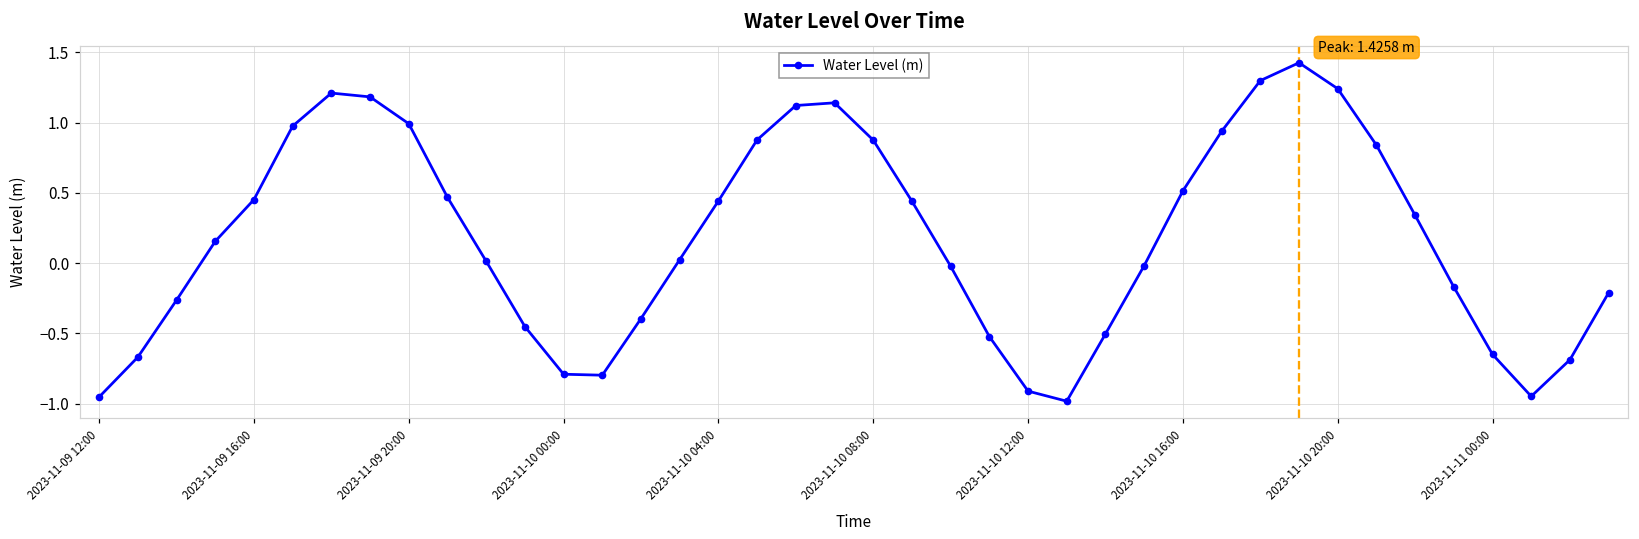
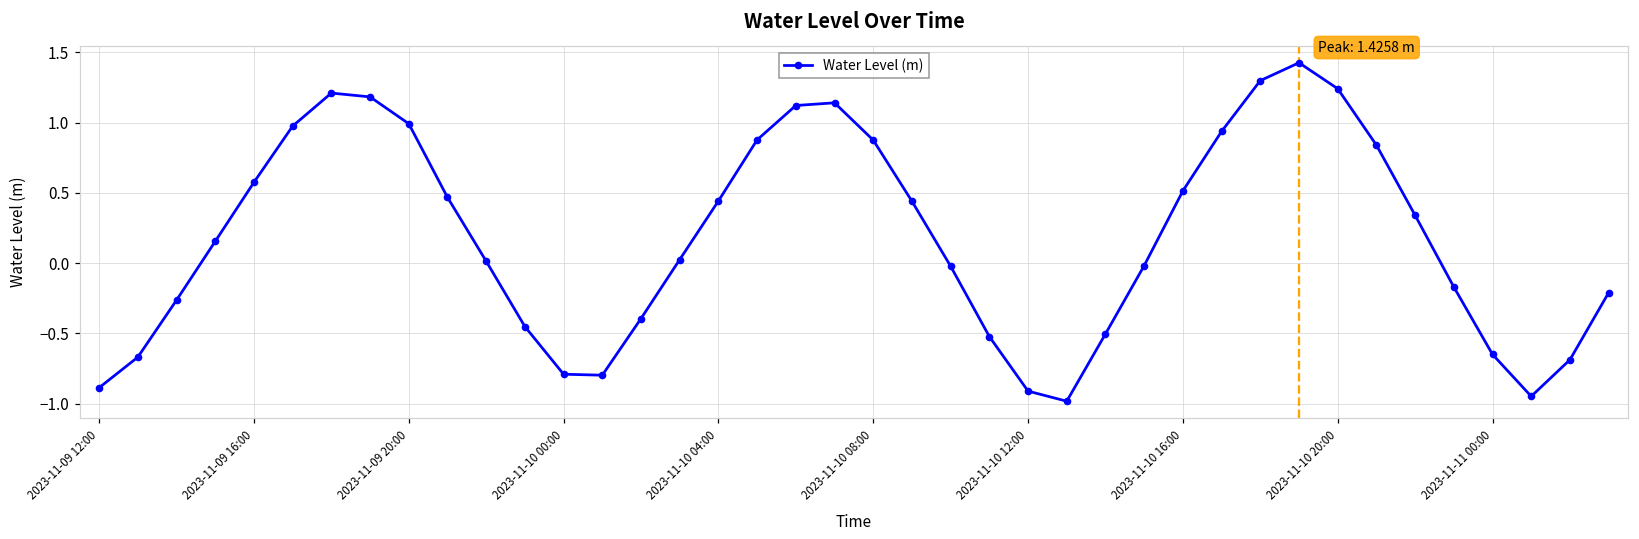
  {
-   "2023-11-09 12:00": -0.95,
-   "2023-11-09 16:00": 0.45,
+   "2023-11-09 12:00": -0.89,
+   "2023-11-09 16:00": 0.58,
    "2023-11-09 20:00": 0.99,
    "2023-11-10 00:00": -0.79,
    "2023-11-10 04:00": 0.44,
    "2023-11-10 08:00": 0.88,
    "2023-11-10 12:00": -0.91,
    "2023-11-10 16:00": 0.51,
    "2023-11-10 20:00": 1.24,
    "2023-11-11 00:00": -0.65
  }
